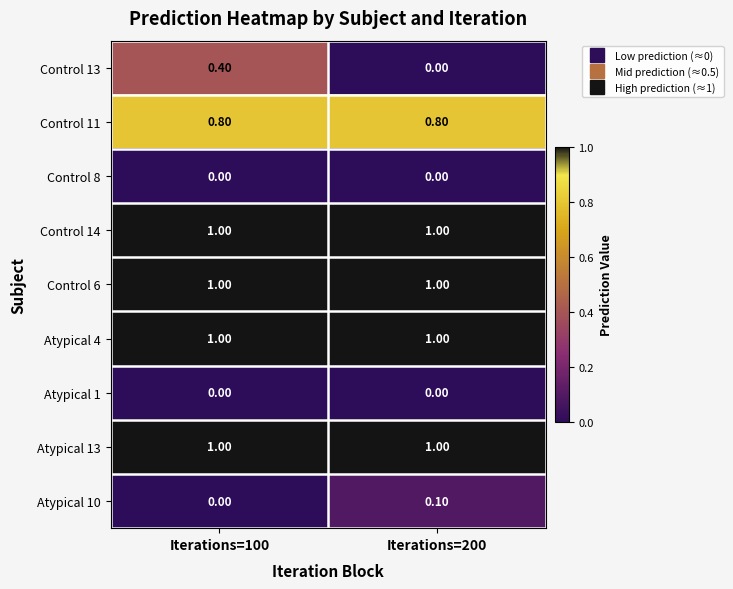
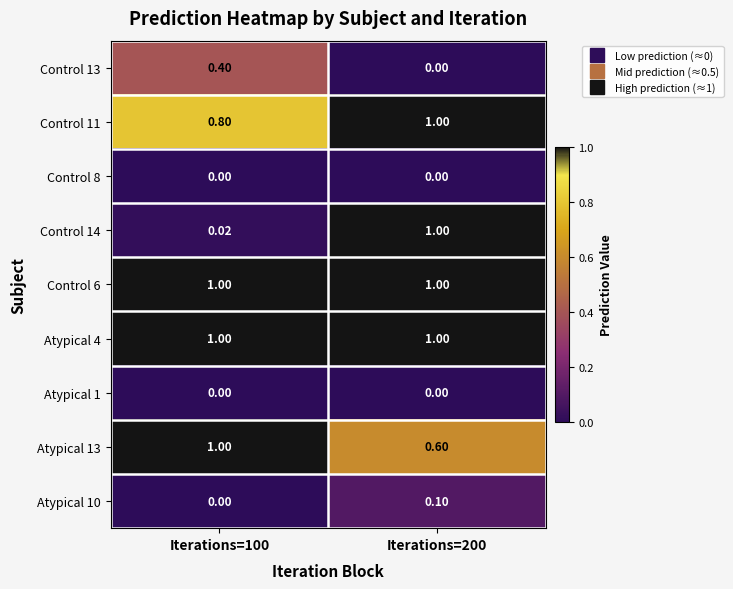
  {
    "Control 13": {
      "Iterations=100": 0.40,
      "Iterations=200": 0.00
    },
    "Control 11": {
      "Iterations=100": 0.80,
-     "Iterations=200": 0.80
+     "Iterations=200": 1.00
    },
    "Control 8": {
      "Iterations=100": 0.00,
      "Iterations=200": 0.00
    },
    "Control 14": {
-     "Iterations=100": 1.00,
+     "Iterations=100": 0.02,
      "Iterations=200": 1.00
    },
    "Control 6": {
      "Iterations=100": 1.00,
      "Iterations=200": 1.00
    },
    "Atypical 4": {
      "Iterations=100": 1.00,
      "Iterations=200": 1.00
    },
    "Atypical 1": {
      "Iterations=100": 0.00,
      "Iterations=200": 0.00
    },
    "Atypical 13": {
      "Iterations=100": 1.00,
-     "Iterations=200": 1.00
+     "Iterations=200": 0.60
    },
    "Atypical 10": {
      "Iterations=100": 0.00,
      "Iterations=200": 0.10
    }
  }
